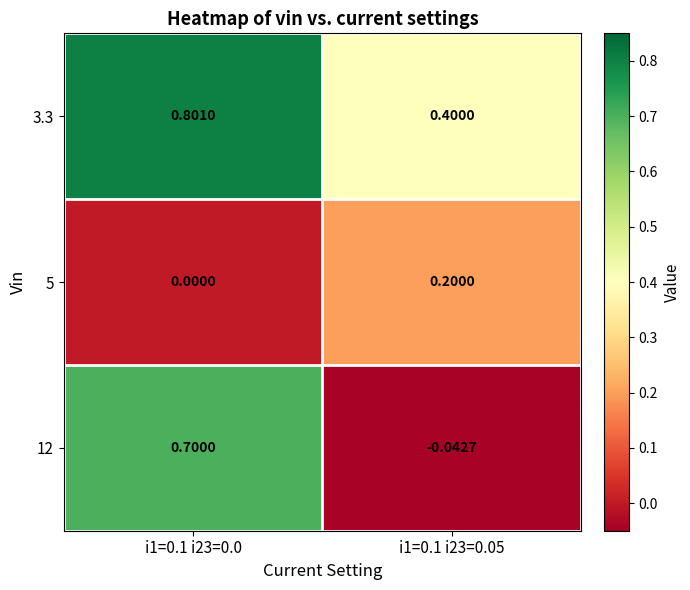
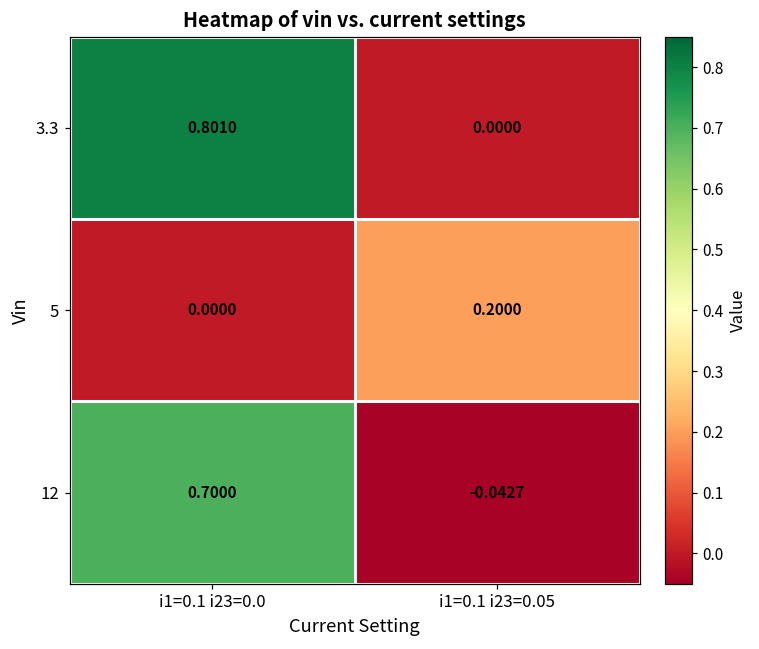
  {
    "3.3": {
      "i1=0.1 i23=0.0": 0.8010,
-     "i1=0.1 i23=0.05": 0.4000
+     "i1=0.1 i23=0.05": 0.0000
    },
    "5": {
      "i1=0.1 i23=0.0": 0.0000,
      "i1=0.1 i23=0.05": 0.2000
    },
    "12": {
      "i1=0.1 i23=0.0": 0.7000,
      "i1=0.1 i23=0.05": -0.0427
    }
  }
